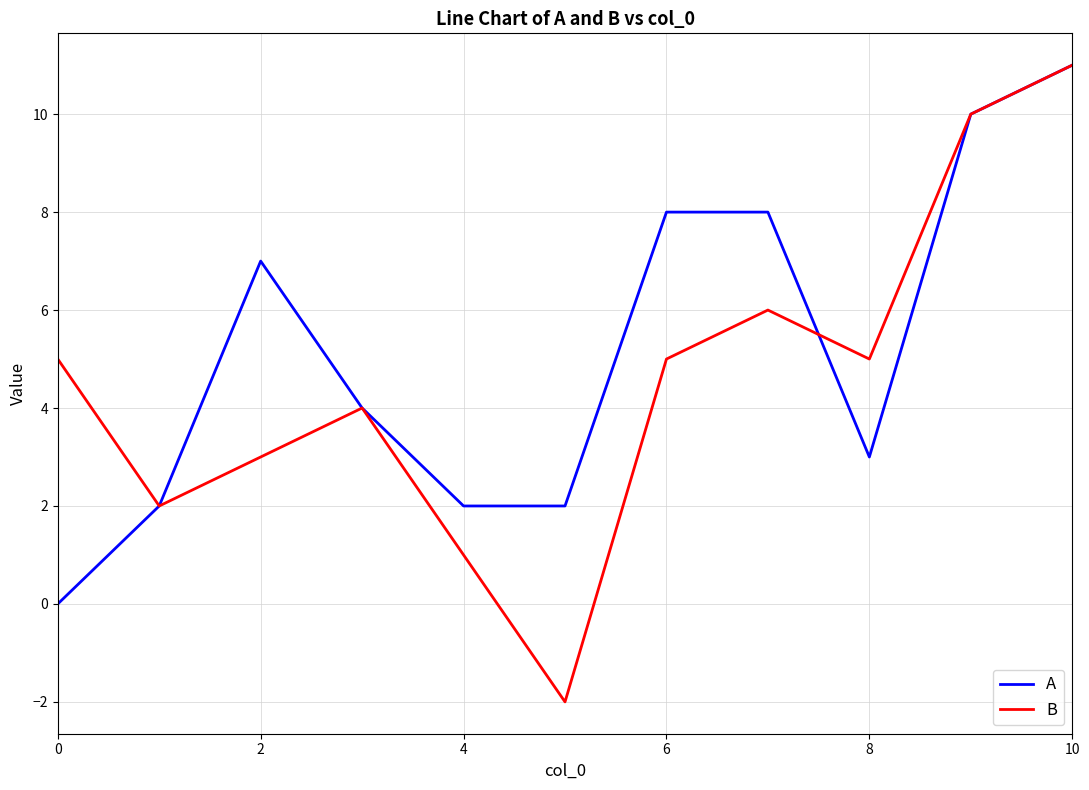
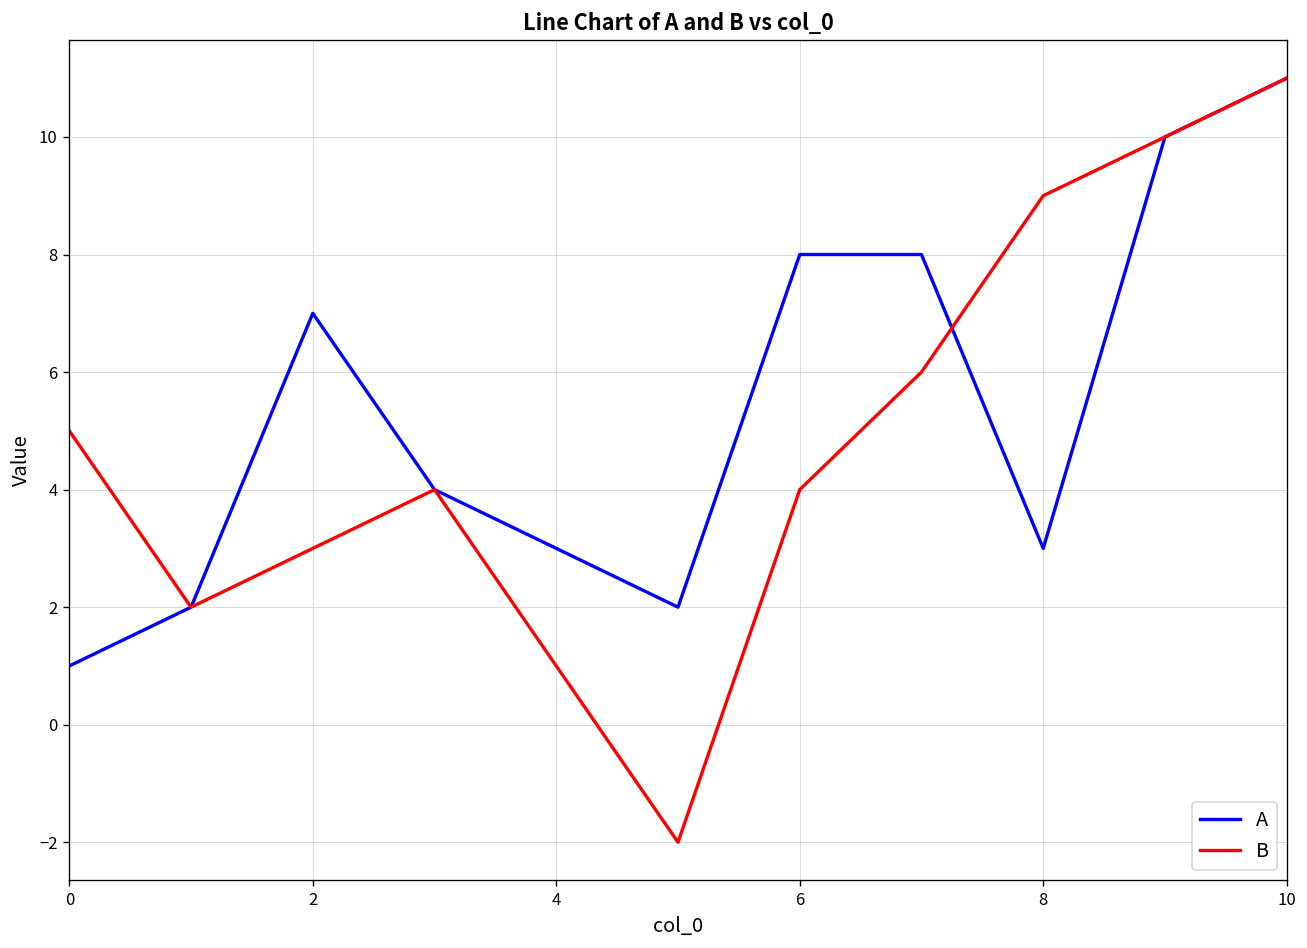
  {
    "A": {
-     "0": 0,
+     "0": 1,
      "2": 7,
-     "4": 2,
+     "4": 3,
      "6": 8,
      "8": 3
    },
    "B": {
      "0": 5,
      "2": 3,
      "4": 1,
-     "6": 5,
-     "8": 5
+     "6": 4,
+     "8": 9
    }
  }
